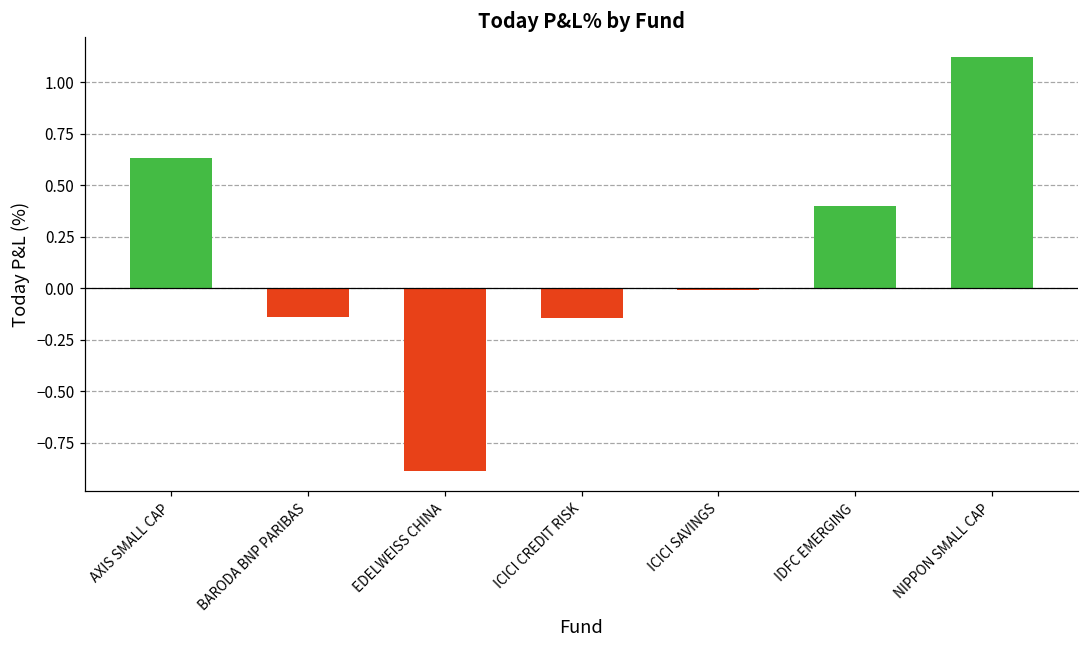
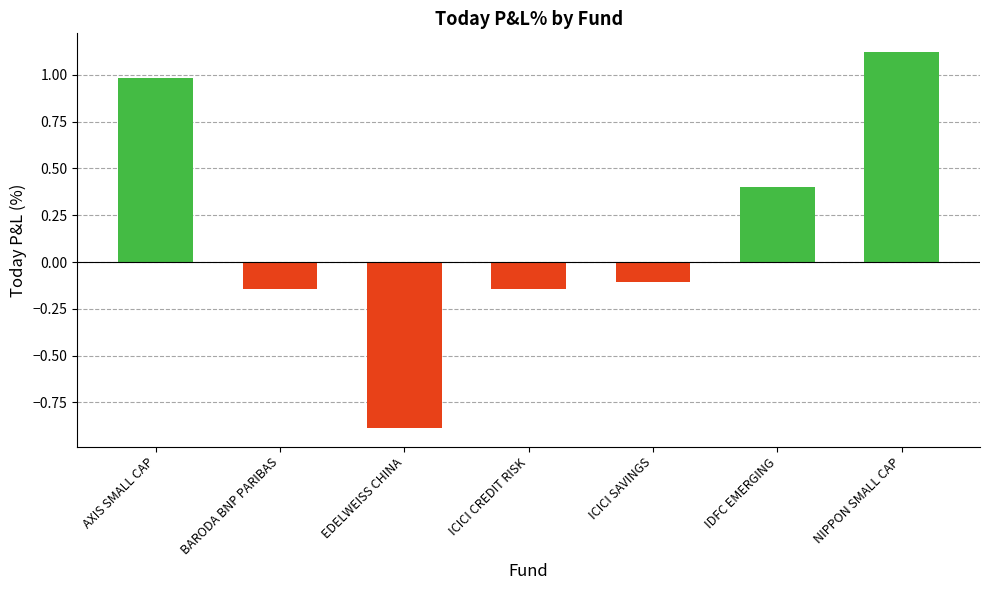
  {
-   "AXIS SMALL CAP": 0.63,
+   "AXIS SMALL CAP": 0.98,
    "BARODA BNP PARIBAS": -0.14,
    "EDELWEISS CHINA": -0.89,
    "ICICI CREDIT RISK": -0.14,
-   "ICICI SAVINGS": -0.01,
+   "ICICI SAVINGS": -0.11,
    "IDFC EMERGING": 0.40,
    "NIPPON SMALL CAP": 1.12
  }
